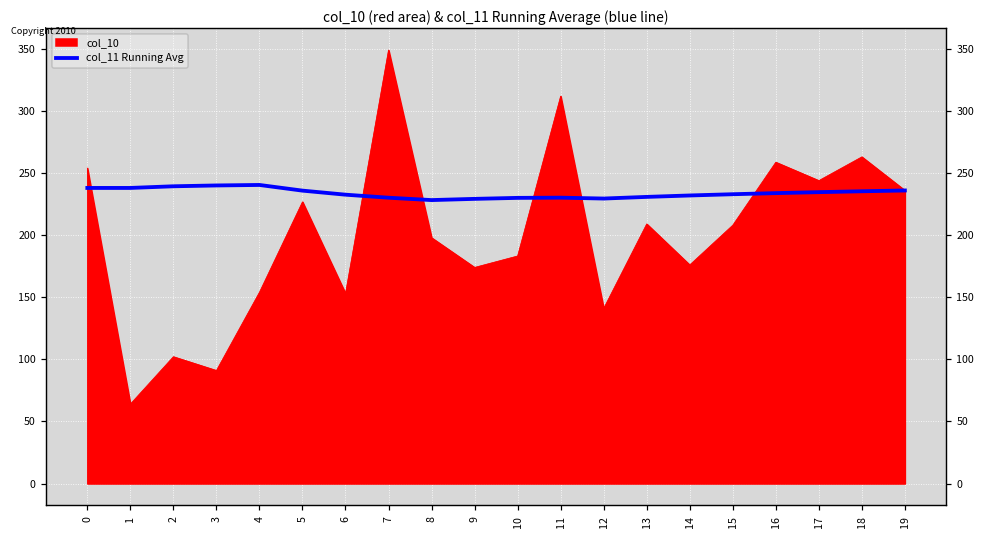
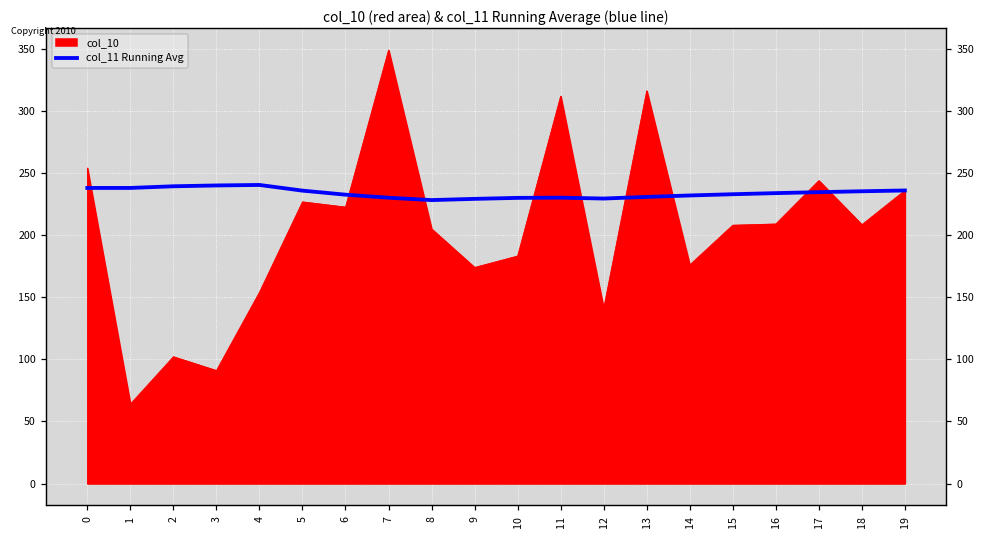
  {
    "col_10": {
      "0": 254,
      "1": 64,
      "2": 102,
      "3": 91,
      "4": 154,
      "5": 227,
-     "6": 153,
+     "6": 223,
      "7": 349,
-     "8": 198,
+     "8": 205,
      "9": 174,
      "10": 183,
      "11": 312,
      "12": 141,
-     "13": 209,
+     "13": 316,
      "14": 176,
      "15": 208,
-     "16": 259,
+     "16": 209,
      "17": 244,
-     "18": 263
+     "18": 208
    },
    "col_11 Running Avg": {
      "0": 238,
      "1": 238,
      "2": 239,
      "3": 240,
      "4": 240,
      "5": 236,
      "6": 233,
      "7": 230,
      "8": 228,
      "9": 229,
      "10": 230,
      "11": 230,
      "12": 229,
      "13": 231,
      "14": 232,
      "15": 233,
      "16": 234,
      "17": 235,
      "18": 235
    }
  }
